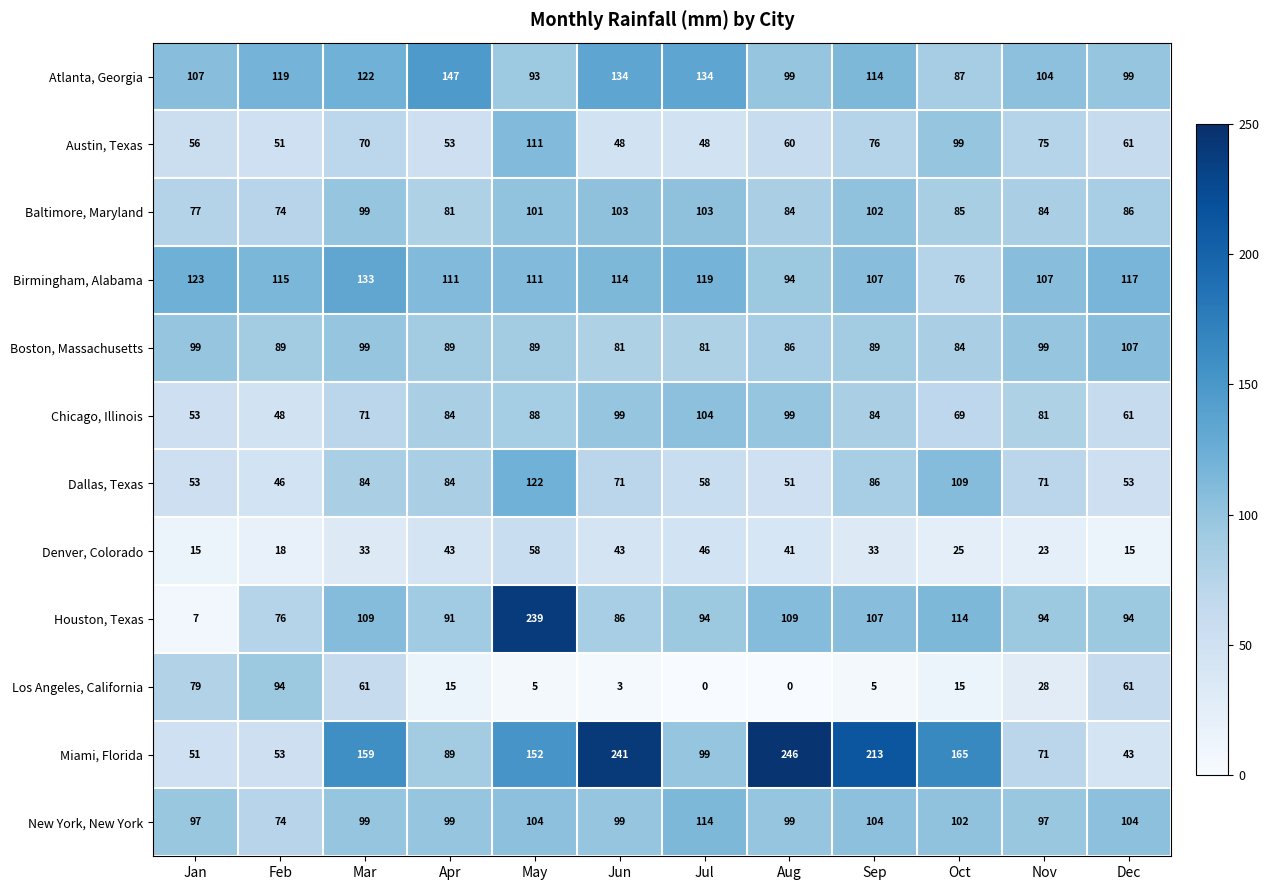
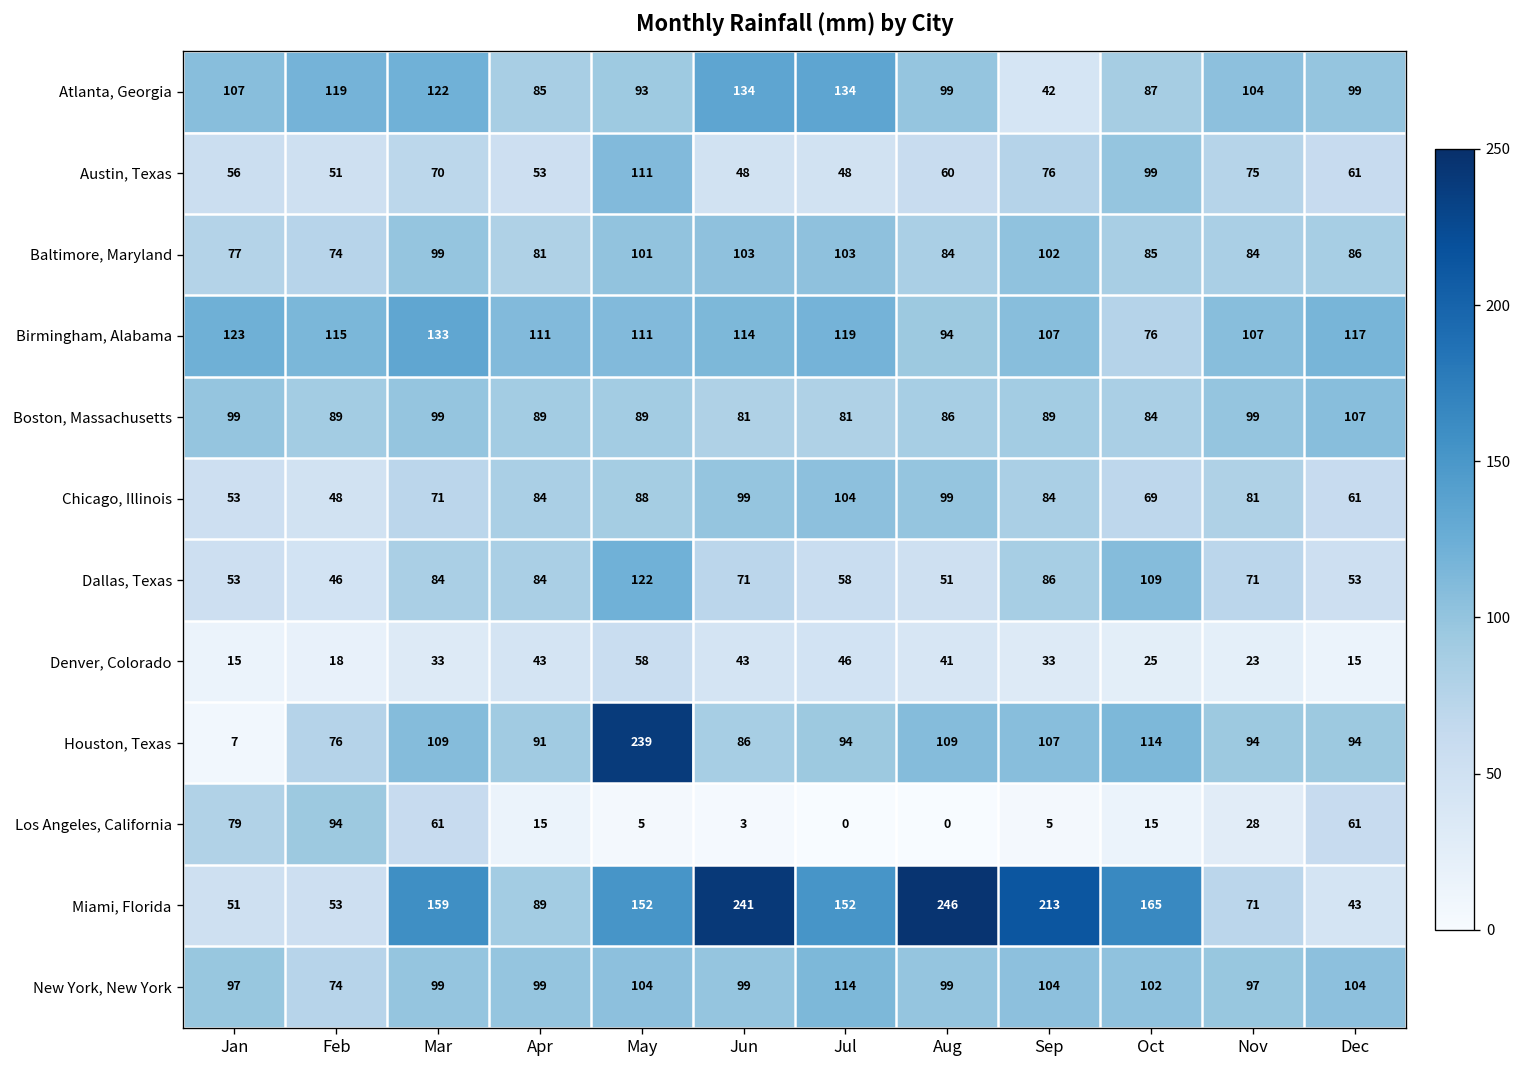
  {
    "Atlanta, Georgia": {
      "Jan": 107,
      "Feb": 119,
      "Mar": 122,
-     "Apr": 147,
+     "Apr": 85,
      "May": 93,
      "Jun": 134,
      "Jul": 134,
      "Aug": 99,
-     "Sep": 114,
+     "Sep": 42,
      "Oct": 87,
      "Nov": 104,
      "Dec": 99
    },
    "Austin, Texas": {
      "Jan": 56,
      "Feb": 51,
      "Mar": 70,
      "Apr": 53,
      "May": 111,
      "Jun": 48,
      "Jul": 48,
      "Aug": 60,
      "Sep": 76,
      "Oct": 99,
      "Nov": 75,
      "Dec": 61
    },
    "Baltimore, Maryland": {
      "Jan": 77,
      "Feb": 74,
      "Mar": 99,
      "Apr": 81,
      "May": 101,
      "Jun": 103,
      "Jul": 103,
      "Aug": 84,
      "Sep": 102,
      "Oct": 85,
      "Nov": 84,
      "Dec": 86
    },
    "Birmingham, Alabama": {
      "Jan": 123,
      "Feb": 115,
      "Mar": 133,
      "Apr": 111,
      "May": 111,
      "Jun": 114,
      "Jul": 119,
      "Aug": 94,
      "Sep": 107,
      "Oct": 76,
      "Nov": 107,
      "Dec": 117
    },
    "Boston, Massachusetts": {
      "Jan": 99,
      "Feb": 89,
      "Mar": 99,
      "Apr": 89,
      "May": 89,
      "Jun": 81,
      "Jul": 81,
      "Aug": 86,
      "Sep": 89,
      "Oct": 84,
      "Nov": 99,
      "Dec": 107
    },
    "Chicago, Illinois": {
      "Jan": 53,
      "Feb": 48,
      "Mar": 71,
      "Apr": 84,
      "May": 88,
      "Jun": 99,
      "Jul": 104,
      "Aug": 99,
      "Sep": 84,
      "Oct": 69,
      "Nov": 81,
      "Dec": 61
    },
    "Dallas, Texas": {
      "Jan": 53,
      "Feb": 46,
      "Mar": 84,
      "Apr": 84,
      "May": 122,
      "Jun": 71,
      "Jul": 58,
      "Aug": 51,
      "Sep": 86,
      "Oct": 109,
      "Nov": 71,
      "Dec": 53
    },
    "Denver, Colorado": {
      "Jan": 15,
      "Feb": 18,
      "Mar": 33,
      "Apr": 43,
      "May": 58,
      "Jun": 43,
      "Jul": 46,
      "Aug": 41,
      "Sep": 33,
      "Oct": 25,
      "Nov": 23,
      "Dec": 15
    },
    "Houston, Texas": {
      "Jan": 7,
      "Feb": 76,
      "Mar": 109,
      "Apr": 91,
      "May": 239,
      "Jun": 86,
      "Jul": 94,
      "Aug": 109,
      "Sep": 107,
      "Oct": 114,
      "Nov": 94,
      "Dec": 94
    },
    "Los Angeles, California": {
      "Jan": 79,
      "Feb": 94,
      "Mar": 61,
      "Apr": 15,
      "May": 5,
      "Jun": 3,
      "Jul": 0,
      "Aug": 0,
      "Sep": 5,
      "Oct": 15,
      "Nov": 28,
      "Dec": 61
    },
    "Miami, Florida": {
      "Jan": 51,
      "Feb": 53,
      "Mar": 159,
      "Apr": 89,
      "May": 152,
      "Jun": 241,
-     "Jul": 99,
+     "Jul": 152,
      "Aug": 246,
      "Sep": 213,
      "Oct": 165,
      "Nov": 71,
      "Dec": 43
    },
    "New York, New York": {
      "Jan": 97,
      "Feb": 74,
      "Mar": 99,
      "Apr": 99,
      "May": 104,
      "Jun": 99,
      "Jul": 114,
      "Aug": 99,
      "Sep": 104,
      "Oct": 102,
      "Nov": 97,
      "Dec": 104
    }
  }
